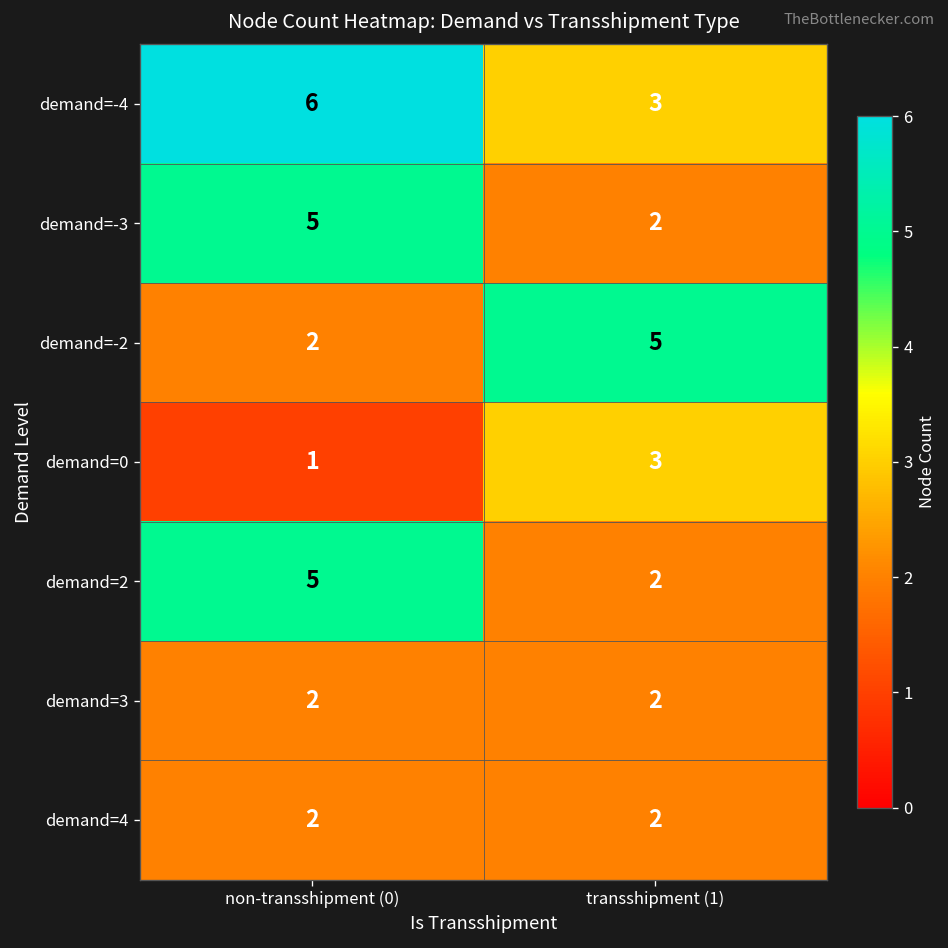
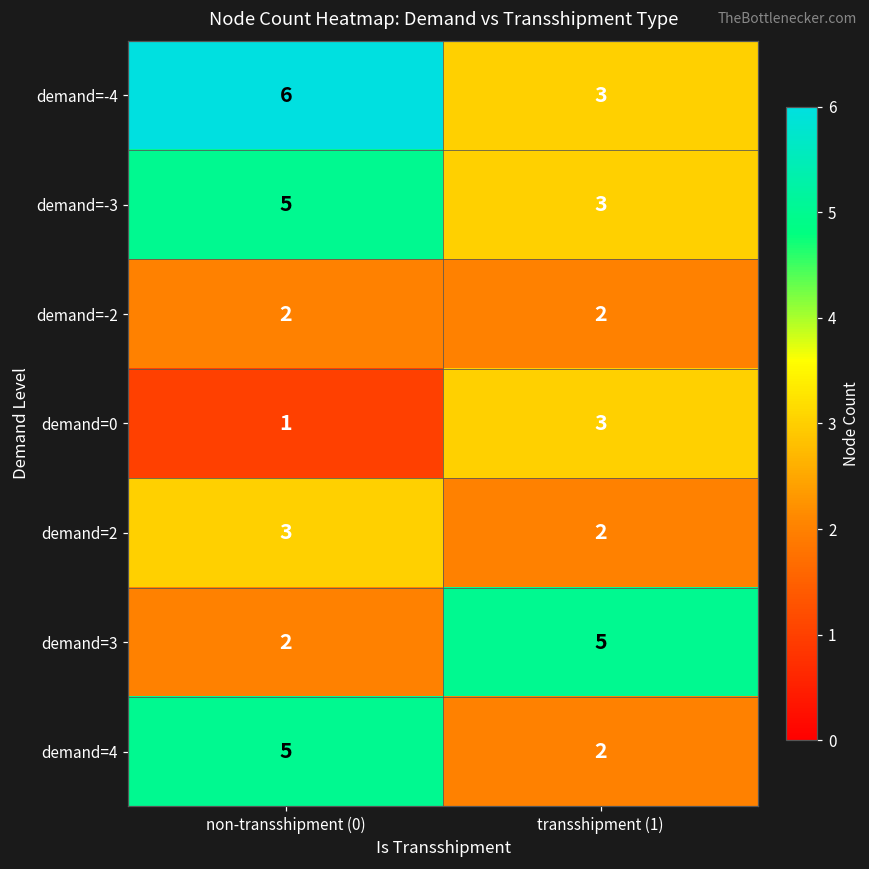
  {
    "demand=-4": {
      "non-transshipment (0)": 6,
      "transshipment (1)": 3
    },
    "demand=-3": {
      "non-transshipment (0)": 5,
-     "transshipment (1)": 2
+     "transshipment (1)": 3
    },
    "demand=-2": {
      "non-transshipment (0)": 2,
-     "transshipment (1)": 5
+     "transshipment (1)": 2
    },
    "demand=0": {
      "non-transshipment (0)": 1,
      "transshipment (1)": 3
    },
    "demand=2": {
-     "non-transshipment (0)": 5,
+     "non-transshipment (0)": 3,
      "transshipment (1)": 2
    },
    "demand=3": {
      "non-transshipment (0)": 2,
-     "transshipment (1)": 2
+     "transshipment (1)": 5
    },
    "demand=4": {
-     "non-transshipment (0)": 2,
+     "non-transshipment (0)": 5,
      "transshipment (1)": 2
    }
  }
